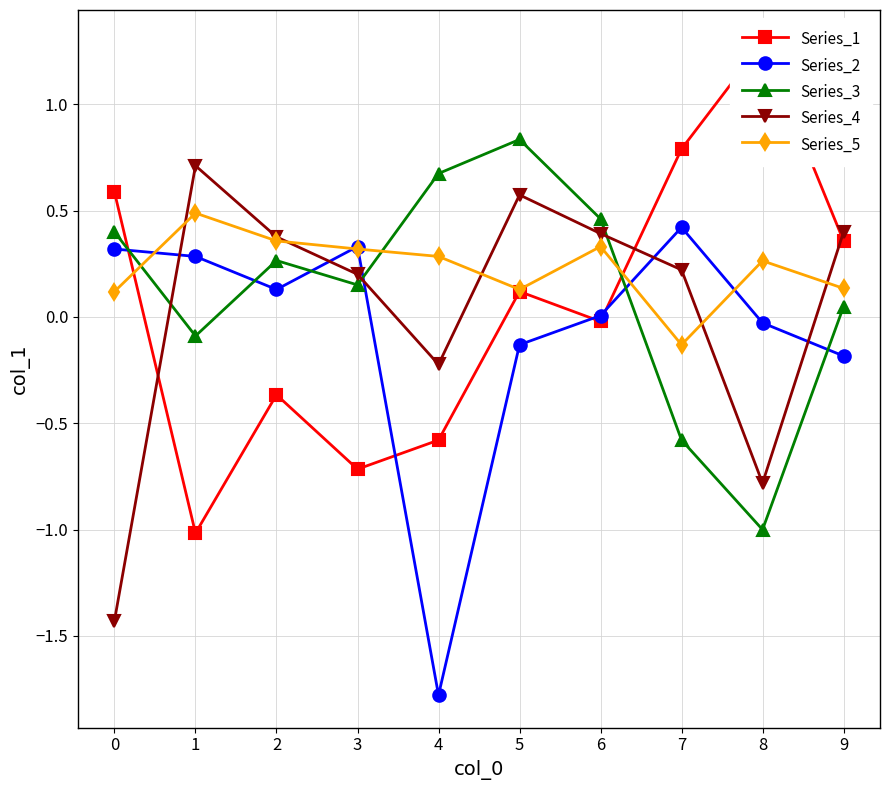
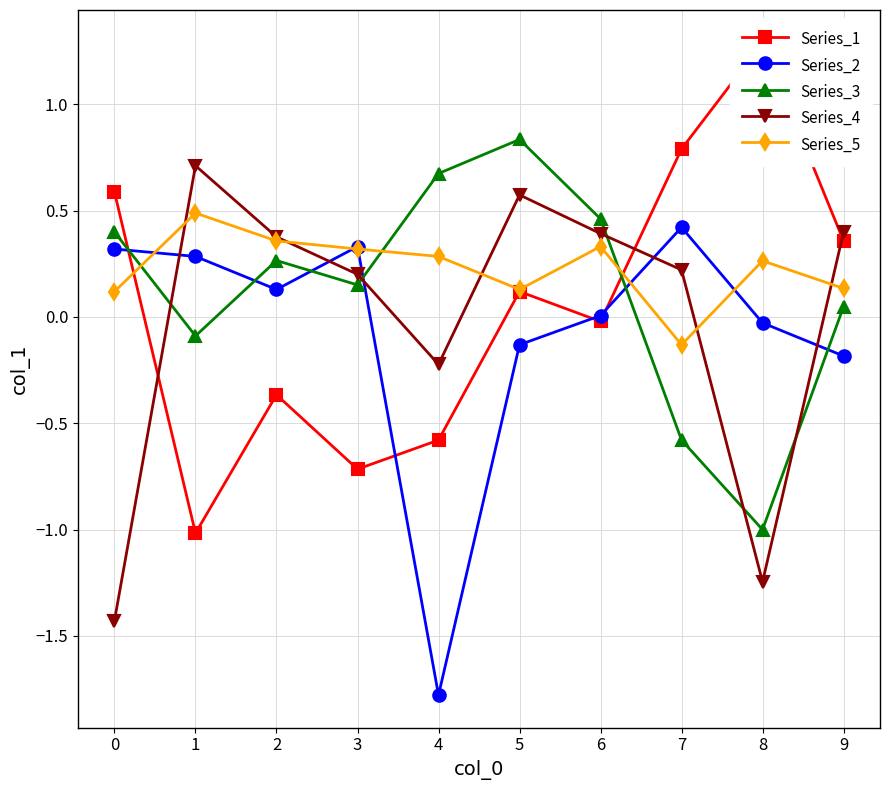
  {
    "Series_1": {
      "0": 0.59,
      "1": -1.02,
      "2": -0.37,
      "3": -0.72,
      "4": -0.58,
      "6": -0.02,
      "7": 0.79,
      "9": 0.36
    },
    "Series_2": {
      "0": 0.32,
      "1": 0.28,
      "2": 0.13,
      "4": -1.78,
      "5": -0.13,
      "6": 0.01,
      "7": 0.42,
      "8": -0.03,
      "9": -0.18
    },
    "Series_3": {
      "0": 0.40,
      "1": -0.09,
      "2": 0.27,
      "3": 0.15,
      "4": 0.67,
      "5": 0.83,
      "6": 0.46,
      "7": -0.58,
      "8": -1.00,
      "9": 0.05
    },
    "Series_4": {
      "0": -1.43,
      "1": 0.71,
      "2": 0.38,
      "3": 0.20,
      "4": -0.22,
      "5": 0.57,
      "6": 0.39,
      "7": 0.22,
-     "8": -0.78,
+     "8": -1.25,
      "9": 0.40
    },
    "Series_5": {
      "0": 0.12,
      "1": 0.49,
      "2": 0.36,
      "4": 0.28,
      "6": 0.33,
      "7": -0.13,
      "8": 0.26,
      "9": 0.13
    }
  }
